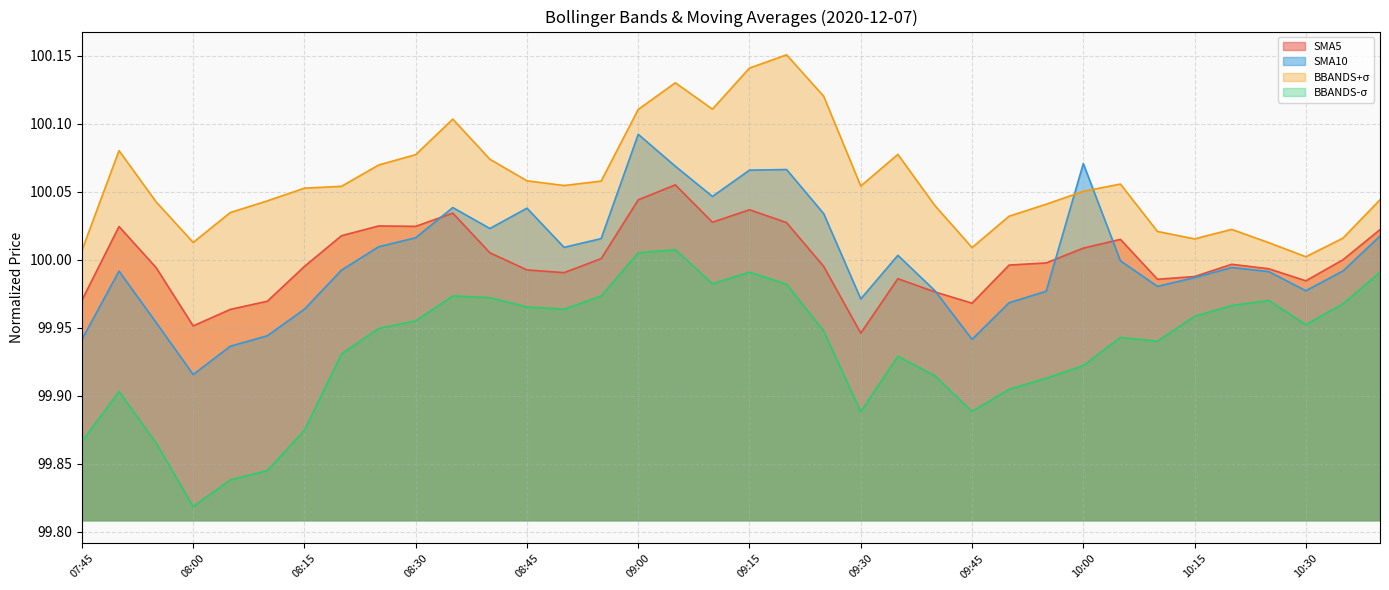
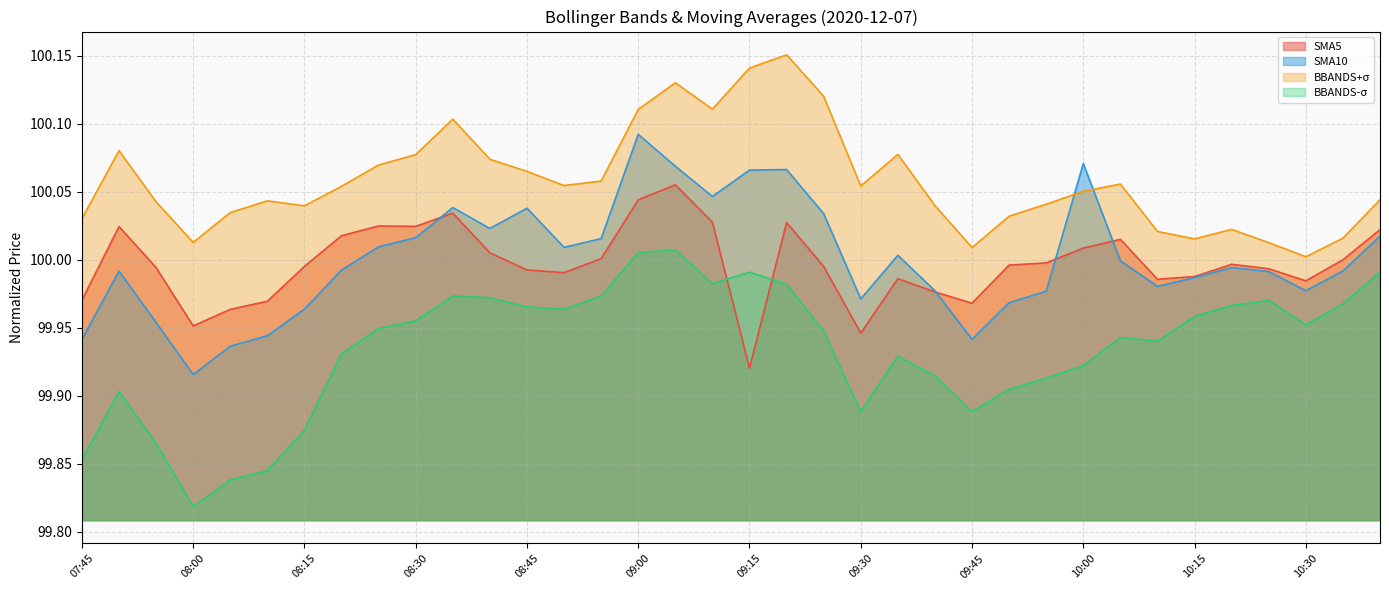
  {
    "SMA5": {
      "07:45": 99.970,
      "08:00": 99.951,
      "08:15": 99.995,
      "08:30": 100.025,
      "08:45": 99.993,
      "09:00": 100.044,
-     "09:15": 100.037,
+     "09:15": 99.920,
      "09:30": 99.946,
      "09:45": 99.968,
      "10:00": 100.009,
      "10:30": 99.985
    },
    "SMA10": {
      "07:45": 99.941,
      "08:00": 99.916,
      "08:15": 99.964,
      "08:30": 100.016,
      "08:45": 100.038,
      "09:00": 100.092,
      "09:15": 100.066,
      "09:30": 99.971,
      "09:45": 99.942,
      "10:00": 100.071,
      "10:30": 99.977
    },
    "BBANDS+σ": {
-     "07:45": 100.007,
+     "07:45": 100.030,
      "08:00": 100.013,
-     "08:15": 100.053,
+     "08:15": 100.040,
      "08:30": 100.077,
-     "08:45": 100.058,
+     "08:45": 100.065,
      "09:00": 100.111,
      "09:15": 100.141,
      "09:30": 100.054,
      "09:45": 100.009,
      "10:00": 100.050,
      "10:15": 100.015,
      "10:30": 100.002
    },
    "BBANDS-σ": {
-     "07:45": 99.866,
+     "07:45": 99.853,
      "08:00": 99.819,
      "08:15": 99.875,
      "08:30": 99.955,
      "08:45": 99.965,
      "09:00": 100.005,
      "09:15": 99.991,
      "09:30": 99.888,
      "09:45": 99.888,
      "10:00": 99.922,
      "10:15": 99.958,
      "10:30": 99.952
    }
  }
